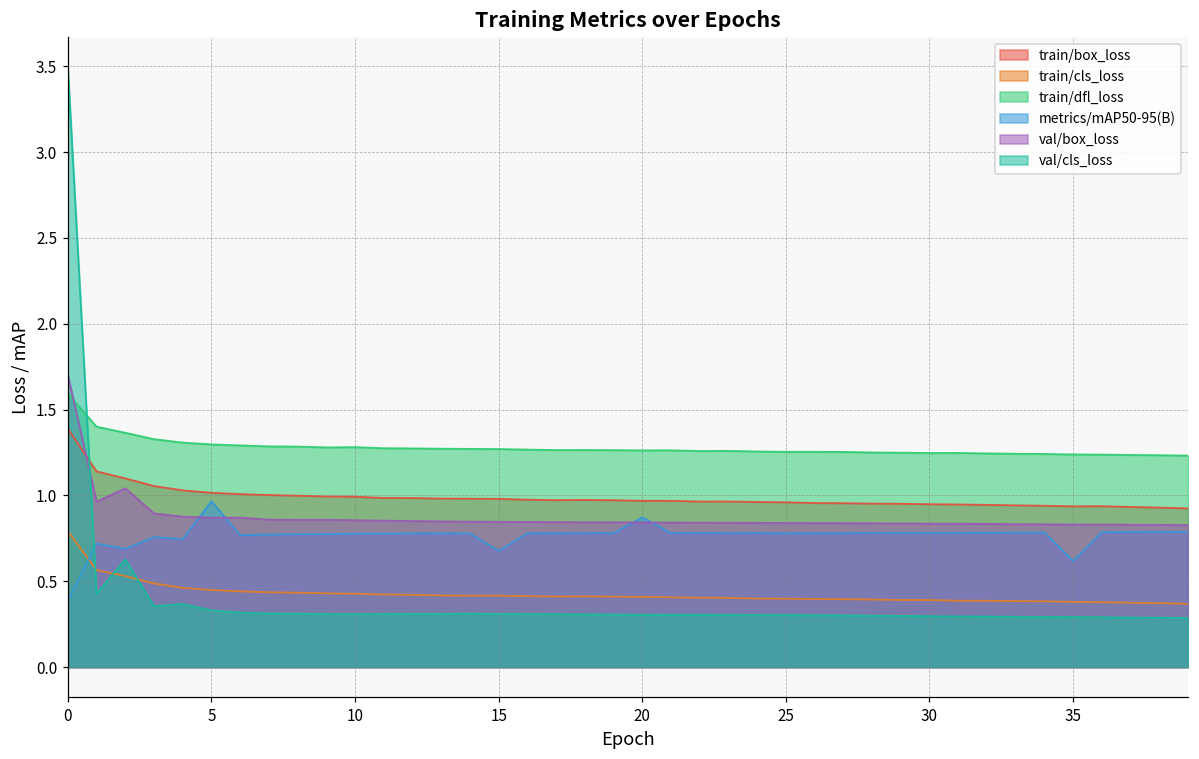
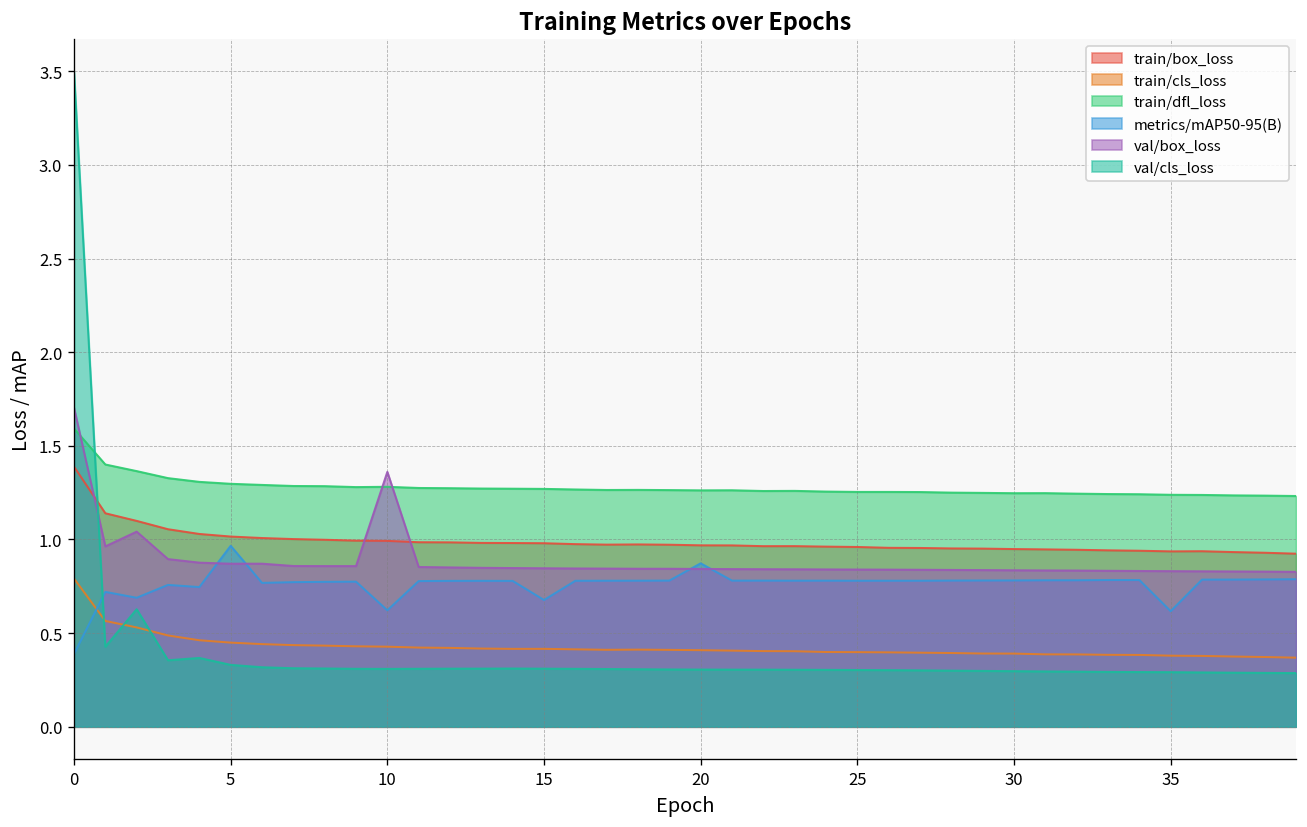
  {
    "metrics/mAP50-95(B)": {
      "0": 0.39,
      "5": 0.97,
-     "10": 0.78,
+     "10": 0.62,
      "15": 0.68,
      "20": 0.87,
      "25": 0.78,
      "30": 0.78,
      "35": 0.62
    },
    "val/box_loss": {
      "0": 1.70,
      "5": 0.87,
-     "10": 0.86,
+     "10": 1.36,
      "15": 0.85,
      "20": 0.84,
      "25": 0.84,
      "30": 0.84,
      "35": 0.83
    }
  }
